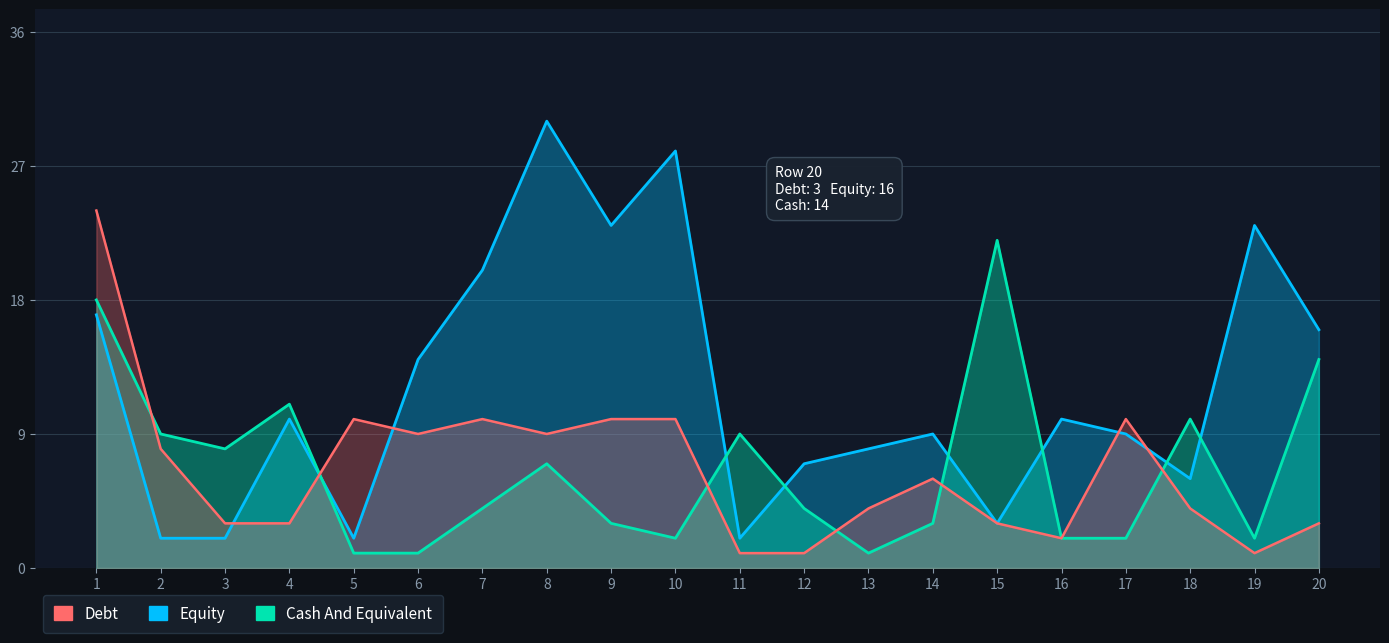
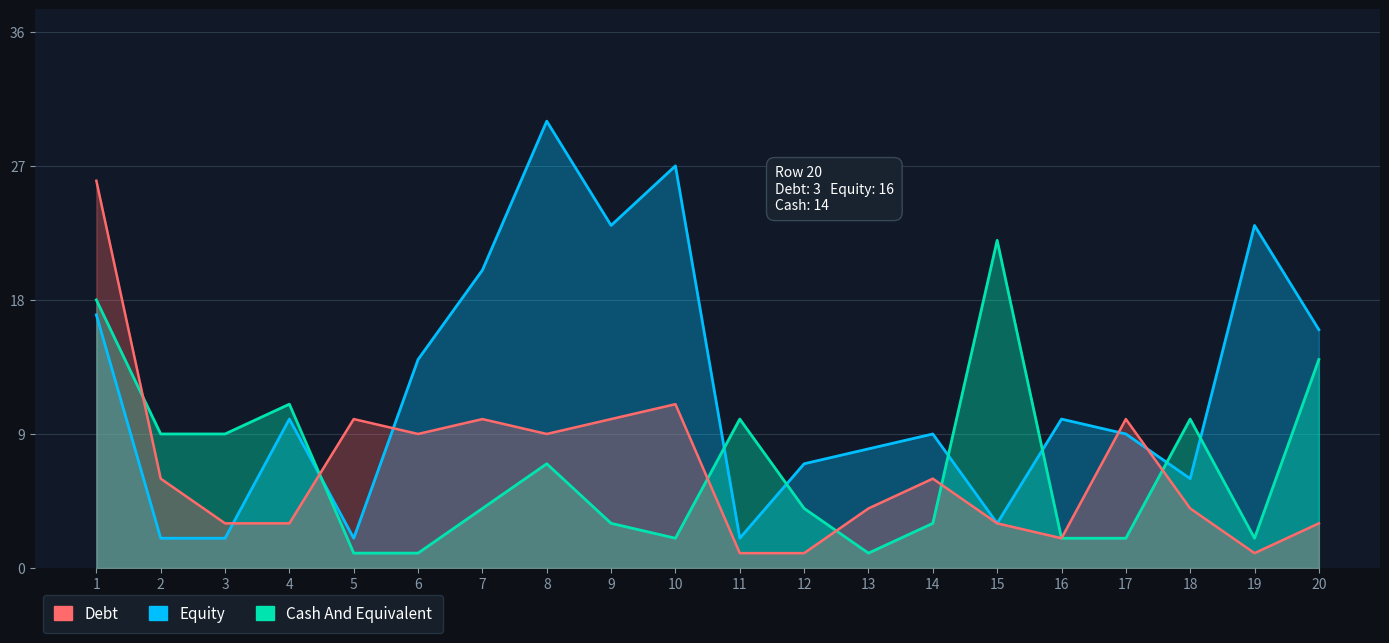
  {
    "Equity": {
      "1": 17,
      "2": 2,
      "3": 2,
      "4": 10,
      "5": 2,
      "6": 14,
      "7": 20,
      "8": 30,
      "9": 23,
-     "10": 28,
+     "10": 27,
      "11": 2,
      "12": 7,
      "13": 8,
      "14": 9,
      "16": 10,
      "17": 9,
      "18": 6,
      "19": 23,
      "20": 16
    },
    "Cash And Equivalent": {
      "1": 18,
      "2": 9,
-     "3": 8,
+     "3": 9,
      "4": 11,
      "5": 1,
      "6": 1,
      "7": 4,
      "8": 7,
      "9": 3,
      "10": 2,
-     "11": 9,
+     "11": 10,
      "12": 4,
      "13": 1,
      "14": 3,
      "15": 22,
      "17": 2,
      "18": 10,
      "19": 2,
      "20": 14
    },
    "Debt": {
-     "1": 24,
-     "2": 8,
+     "1": 26,
+     "2": 6,
      "3": 3,
      "4": 3,
      "5": 10,
      "6": 9,
      "7": 10,
      "8": 9,
      "9": 10,
-     "10": 10,
+     "10": 11,
      "11": 1,
      "12": 1,
      "13": 4,
      "14": 6,
      "17": 10,
      "18": 4,
      "19": 1,
      "20": 3
    }
  }
